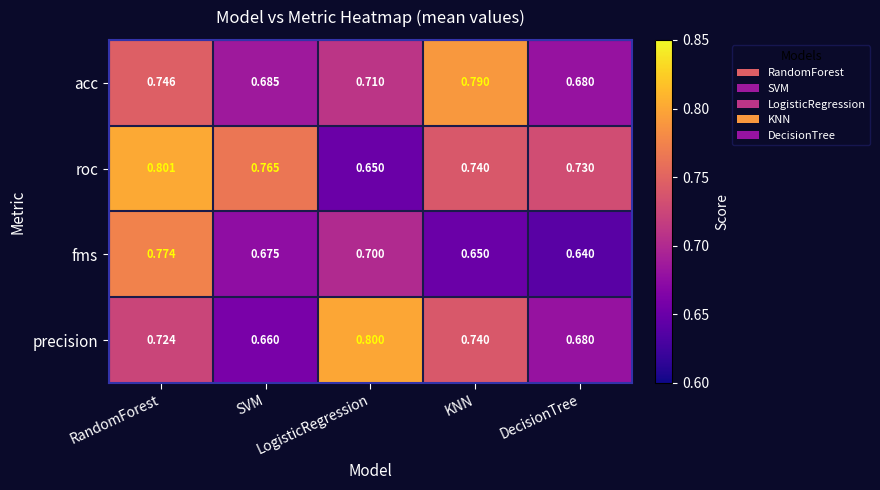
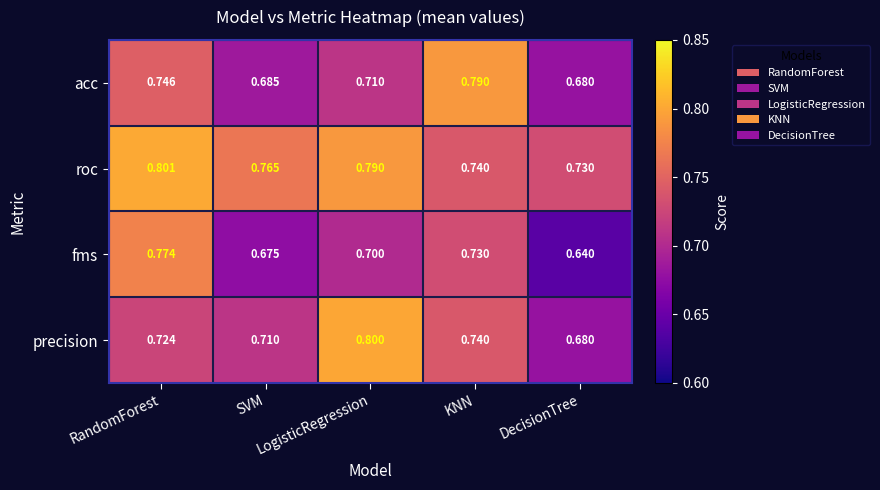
  {
    "acc": {
      "RandomForest": 0.746,
      "SVM": 0.685,
      "LogisticRegression": 0.710,
      "KNN": 0.790,
      "DecisionTree": 0.680
    },
    "roc": {
      "RandomForest": 0.801,
      "SVM": 0.765,
-     "LogisticRegression": 0.650,
+     "LogisticRegression": 0.790,
      "KNN": 0.740,
      "DecisionTree": 0.730
    },
    "fms": {
      "RandomForest": 0.774,
      "SVM": 0.675,
      "LogisticRegression": 0.700,
-     "KNN": 0.650,
+     "KNN": 0.730,
      "DecisionTree": 0.640
    },
    "precision": {
      "RandomForest": 0.724,
-     "SVM": 0.660,
+     "SVM": 0.710,
      "LogisticRegression": 0.800,
      "KNN": 0.740,
      "DecisionTree": 0.680
    }
  }
